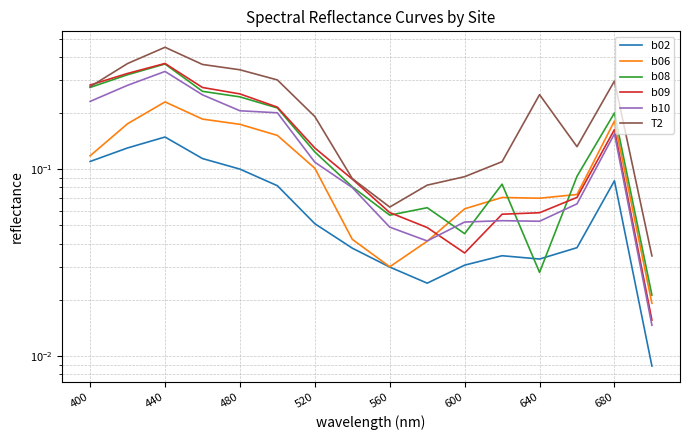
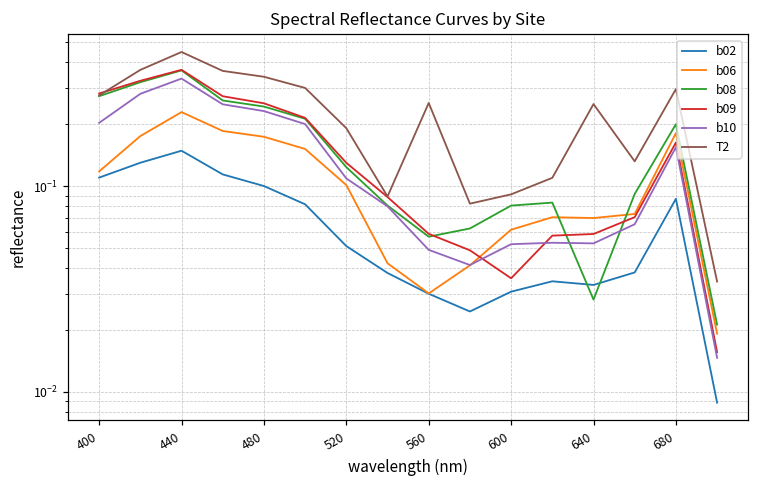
  {
    "b02": {
      "400": 0.11,
      "440": 0.15,
      "480": 0.10,
      "520": 0.051,
      "600": 0.031,
      "640": 0.033,
      "680": 0.09
    },
    "b06": {
      "400": 0.12,
      "440": 0.23,
      "480": 0.17,
      "520": 0.10,
      "600": 0.061,
      "640": 0.070,
      "680": 0.18
    },
    "b08": {
      "480": 0.24,
      "520": 0.12,
      "560": 0.057,
-     "600": 0.045,
+     "600": 0.080,
      "640": 0.028,
      "680": 0.20
    },
    "b09": {
      "480": 0.25,
      "520": 0.13,
      "560": 0.059,
      "600": 0.036,
      "640": 0.059,
      "680": 0.16
    },
    "b10": {
-     "400": 0.23,
+     "400": 0.20,
      "440": 0.33,
-     "480": 0.21,
+     "480": 0.23,
      "520": 0.11,
      "560": 0.05,
      "600": 0.052,
      "640": 0.053,
      "680": 0.15
    },
    "T2": {
      "440": 0.45,
      "480": 0.34,
      "520": 0.19,
-     "560": 0.063,
+     "560": 0.25,
      "600": 0.09,
      "640": 0.25,
      "680": 0.30
    }
  }
